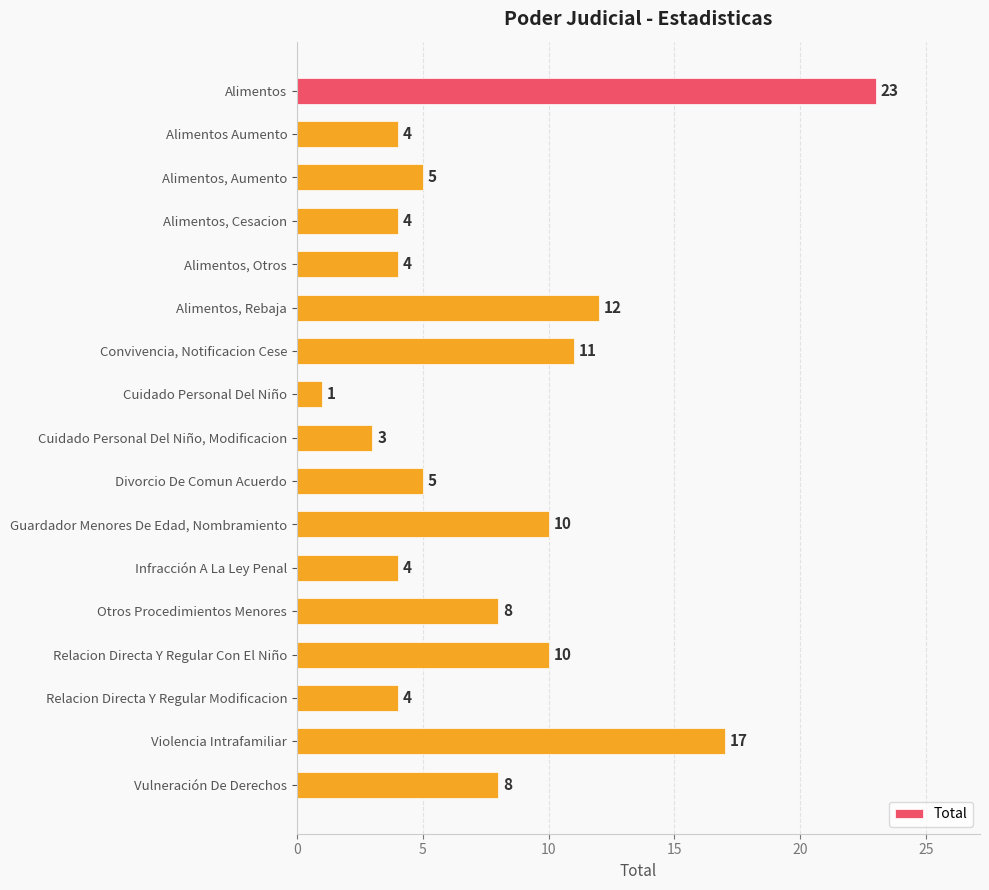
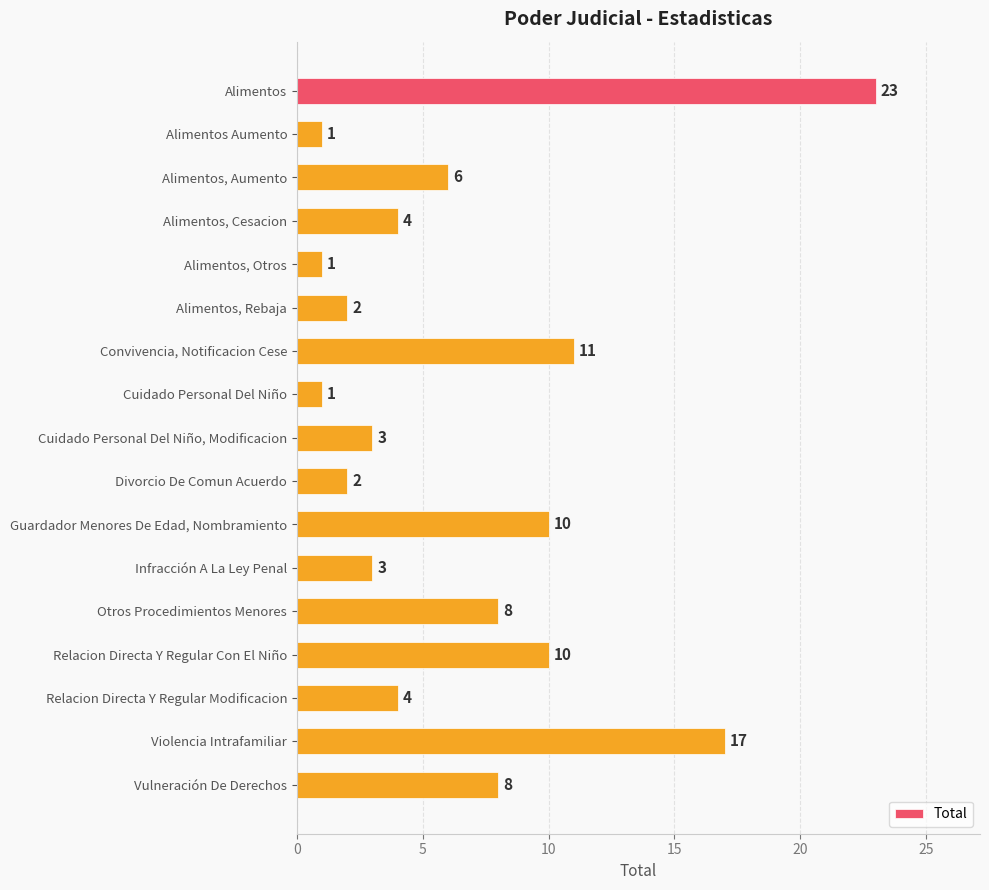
  {
    "Alimentos": 23,
-   "Alimentos Aumento": 4,
-   "Alimentos, Aumento": 5,
+   "Alimentos Aumento": 1,
+   "Alimentos, Aumento": 6,
    "Alimentos, Cesacion": 4,
-   "Alimentos, Otros": 4,
-   "Alimentos, Rebaja": 12,
+   "Alimentos, Otros": 1,
+   "Alimentos, Rebaja": 2,
    "Convivencia, Notificacion Cese": 11,
    "Cuidado Personal Del Niño": 1,
    "Cuidado Personal Del Niño, Modificacion": 3,
-   "Divorcio De Comun Acuerdo": 5,
+   "Divorcio De Comun Acuerdo": 2,
    "Guardador Menores De Edad, Nombramiento": 10,
-   "Infracción A La Ley Penal": 4,
+   "Infracción A La Ley Penal": 3,
    "Otros Procedimientos Menores": 8,
    "Relacion Directa Y Regular Con El Niño": 10,
    "Relacion Directa Y Regular Modificacion": 4,
    "Violencia Intrafamiliar": 17,
    "Vulneración De Derechos": 8
  }
